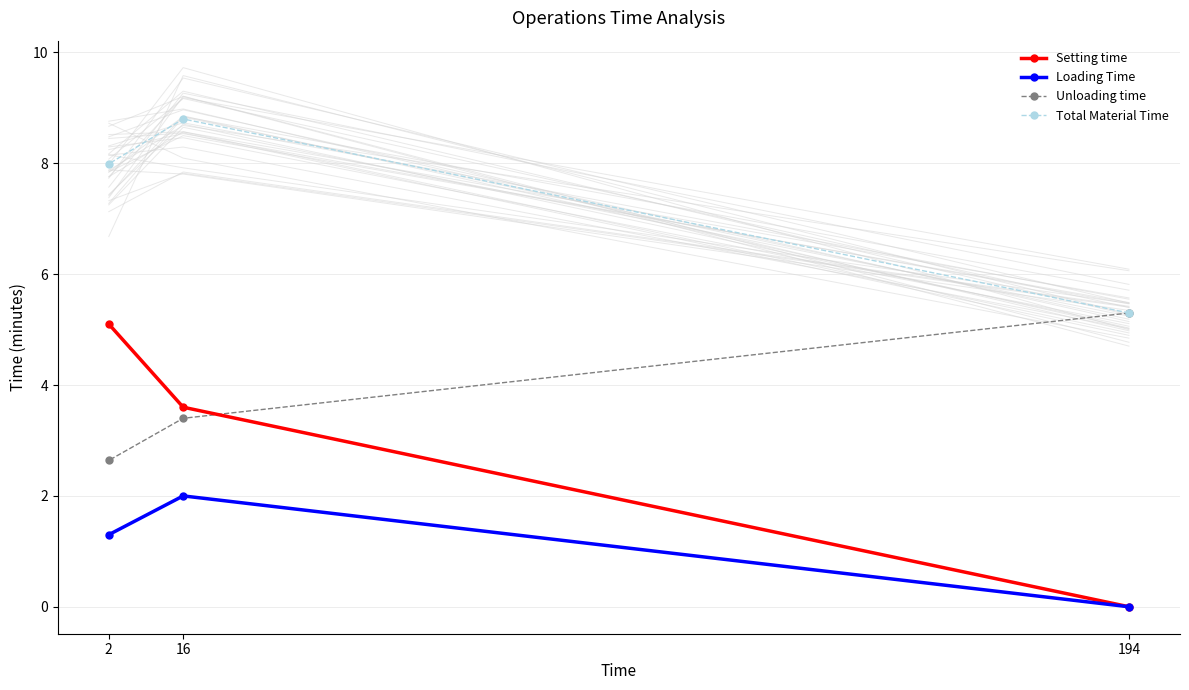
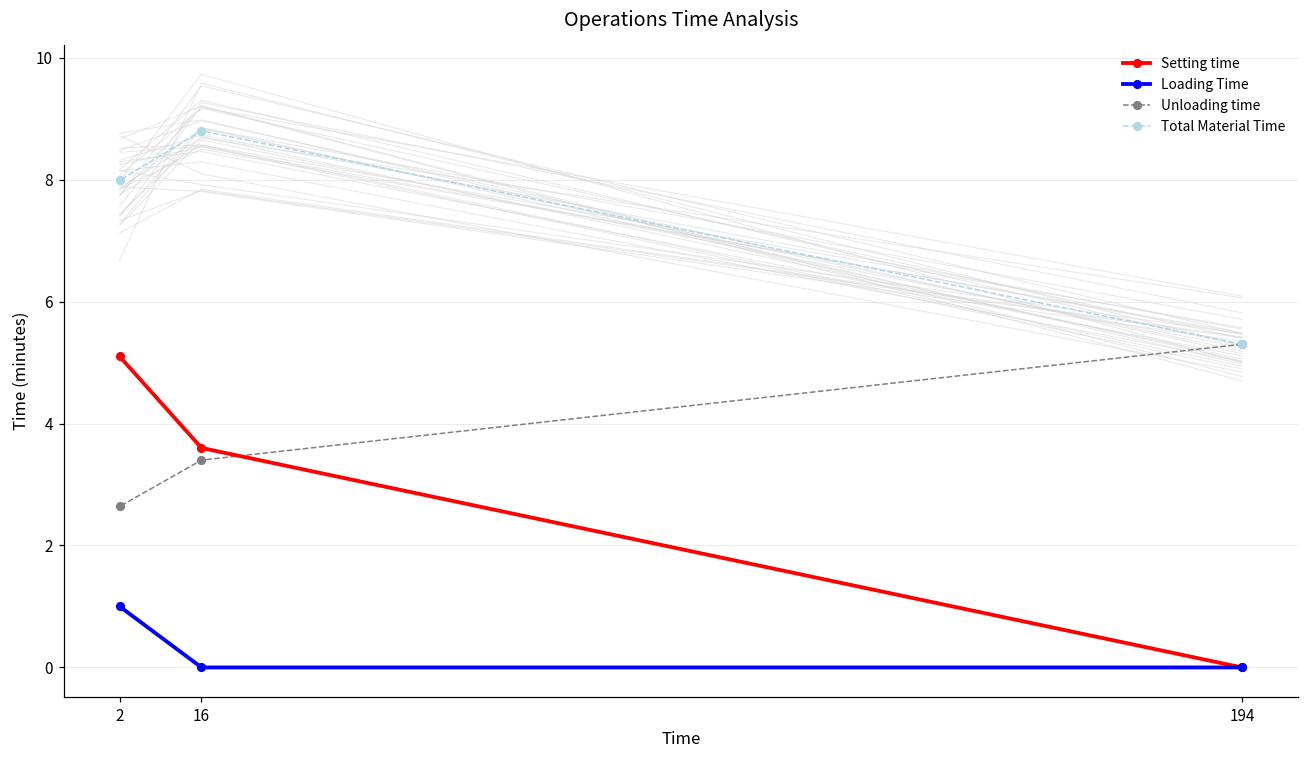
  {
    "Setting time": {
      "2": 5.1,
      "16": 3.6
    },
    "Loading Time": {
-     "2": 1.3,
-     "16": 2
+     "2": 1.0,
+     "16": 0
    },
    "Unloading time": {
      "2": 2.6,
      "16": 3.4
    }
  }
